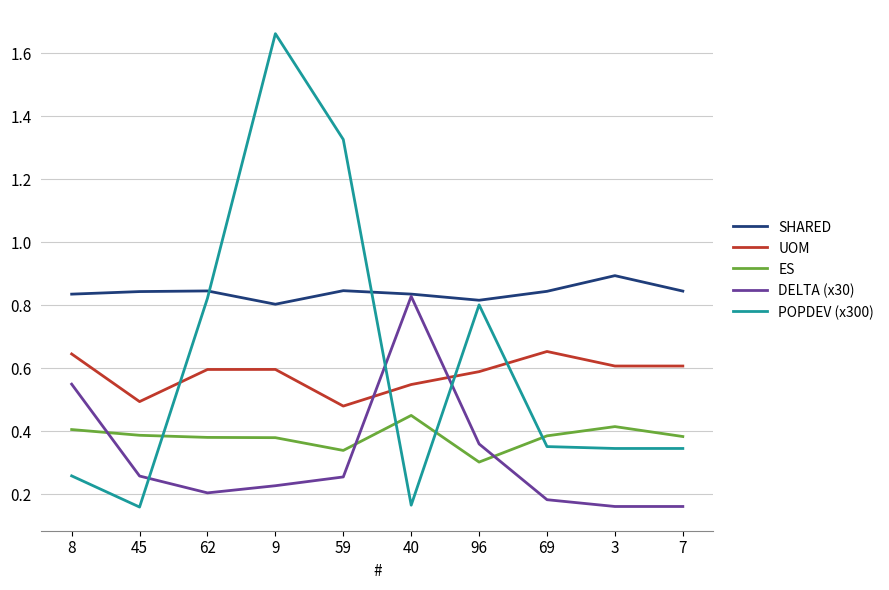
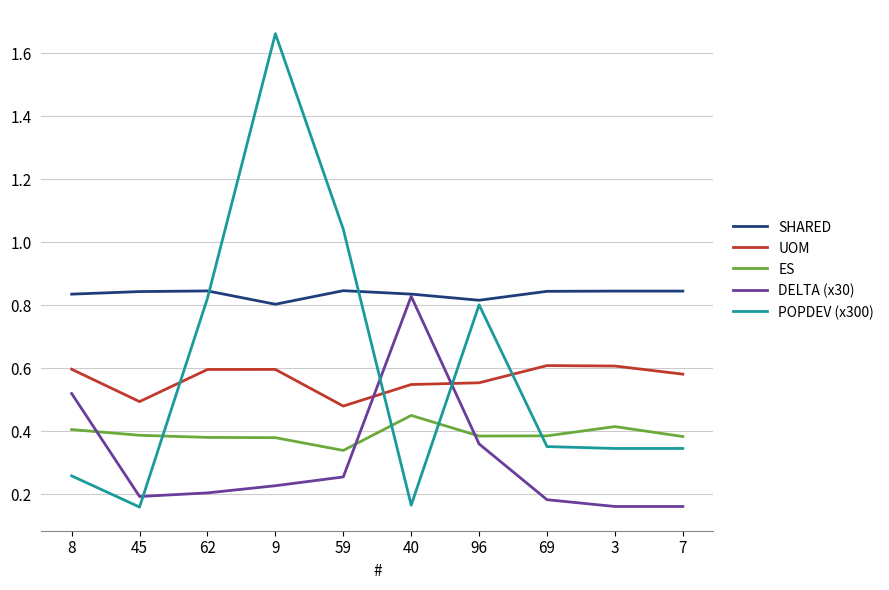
  {
    "SHARED": {
      "8": 0.84,
      "45": 0.84,
      "62": 0.85,
      "9": 0.80,
      "59": 0.85,
      "96": 0.82,
      "69": 0.84,
-     "3": 0.89,
+     "3": 0.84,
      "7": 0.84
    },
    "UOM": {
-     "8": 0.65,
+     "8": 0.60,
      "45": 0.49,
      "62": 0.60,
      "9": 0.60,
      "59": 0.48,
      "40": 0.55,
-     "96": 0.59,
-     "69": 0.65,
+     "96": 0.55,
+     "69": 0.61,
      "3": 0.61,
-     "7": 0.61
+     "7": 0.58
    },
    "ES": {
      "8": 0.41,
      "45": 0.39,
      "62": 0.38,
      "9": 0.38,
      "59": 0.34,
      "40": 0.45,
-     "96": 0.30,
+     "96": 0.38,
      "69": 0.39,
      "3": 0.41,
      "7": 0.38
    },
    "DELTA (x30)": {
-     "8": 0.55,
-     "45": 0.26,
+     "8": 0.52,
+     "45": 0.19,
      "62": 0.20,
      "9": 0.23,
      "59": 0.25,
      "96": 0.36,
      "69": 0.18,
      "3": 0.16,
      "7": 0.16
    },
    "POPDEV (x300)": {
      "8": 0.26,
      "45": 0.16,
      "62": 0.82,
      "9": 1.66,
-     "59": 1.33,
+     "59": 1.04,
      "40": 0.17,
      "96": 0.80,
      "69": 0.35,
      "3": 0.35,
      "7": 0.35
    }
  }
